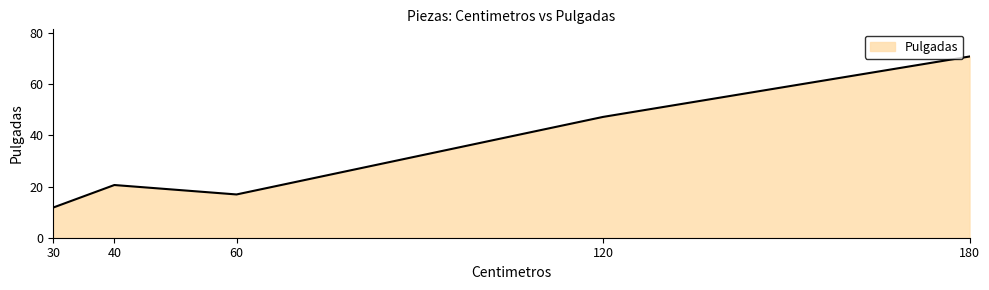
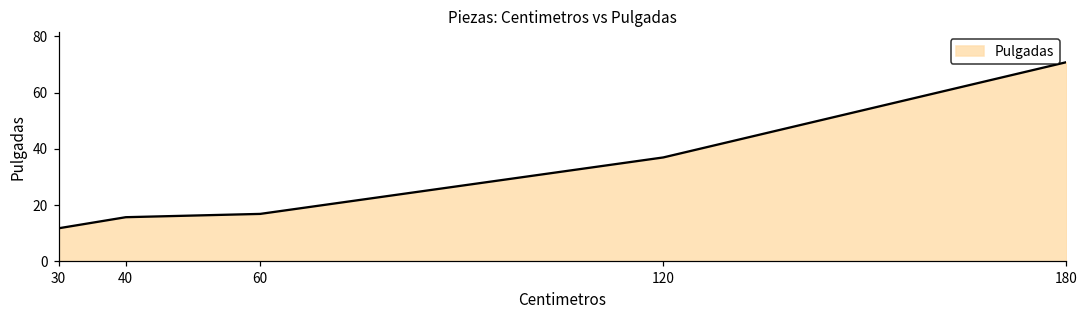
  {
    "30": 12,
-   "40": 21,
+   "40": 16,
    "60": 17,
-   "120": 47,
+   "120": 37,
    "180": 71
  }
